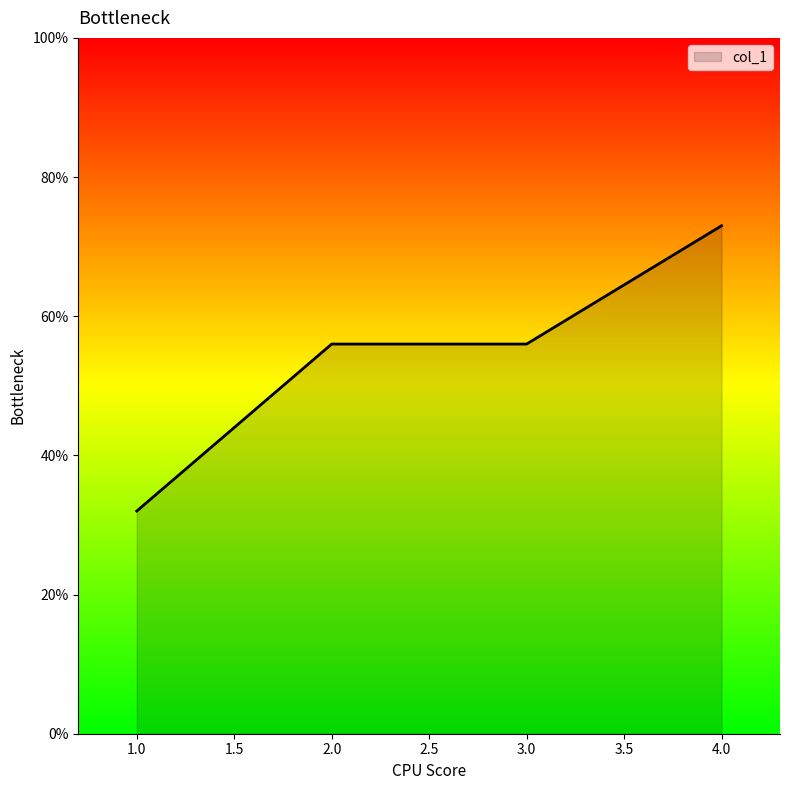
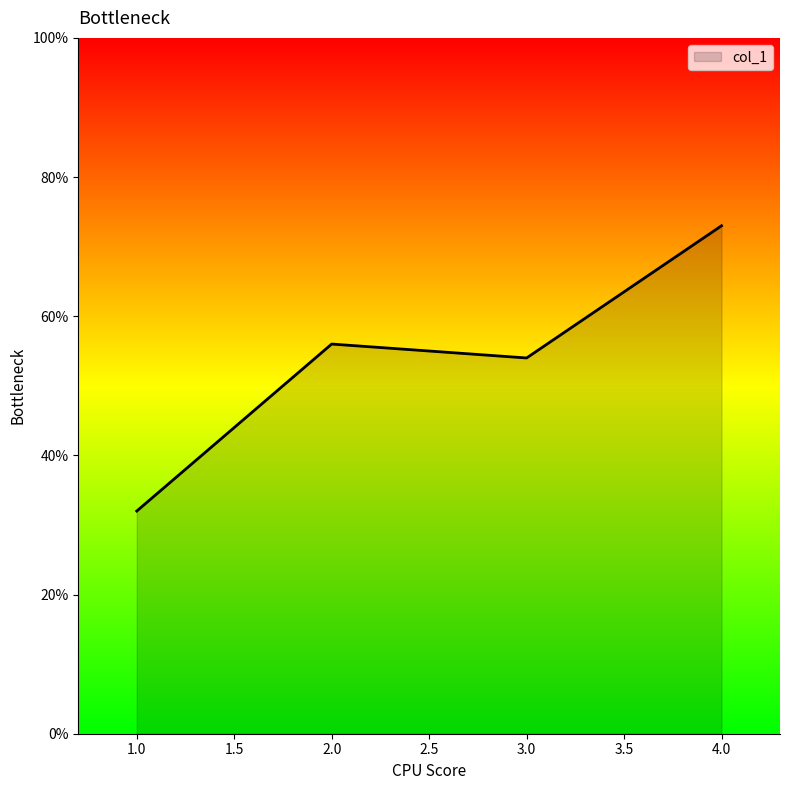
  {
    "1.0": "32%",
    "2.0": "56%",
-   "3.0": "56%",
+   "3.0": "54%",
    "4.0": "73%"
  }
